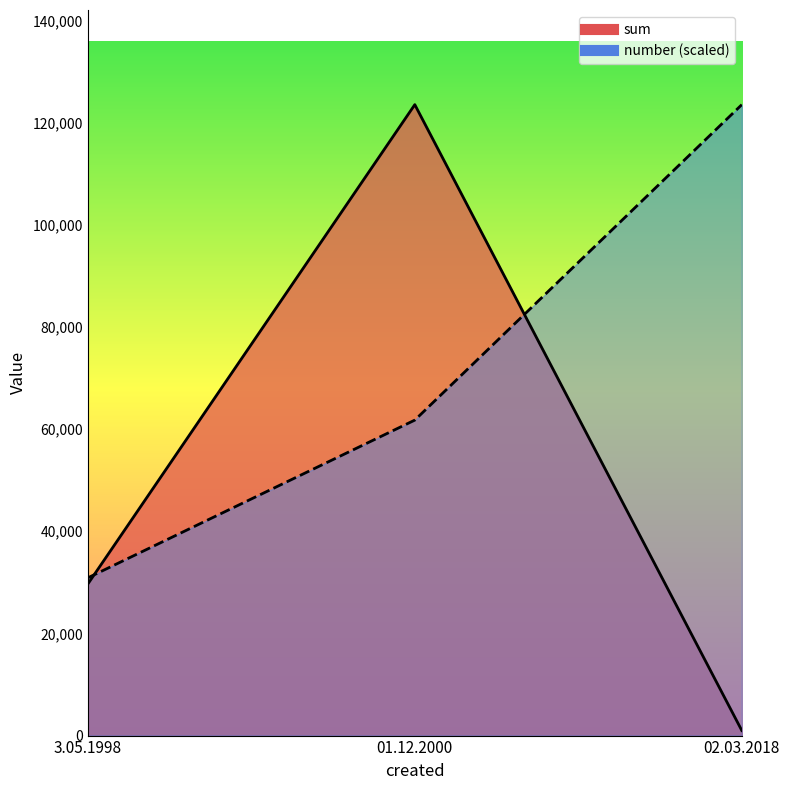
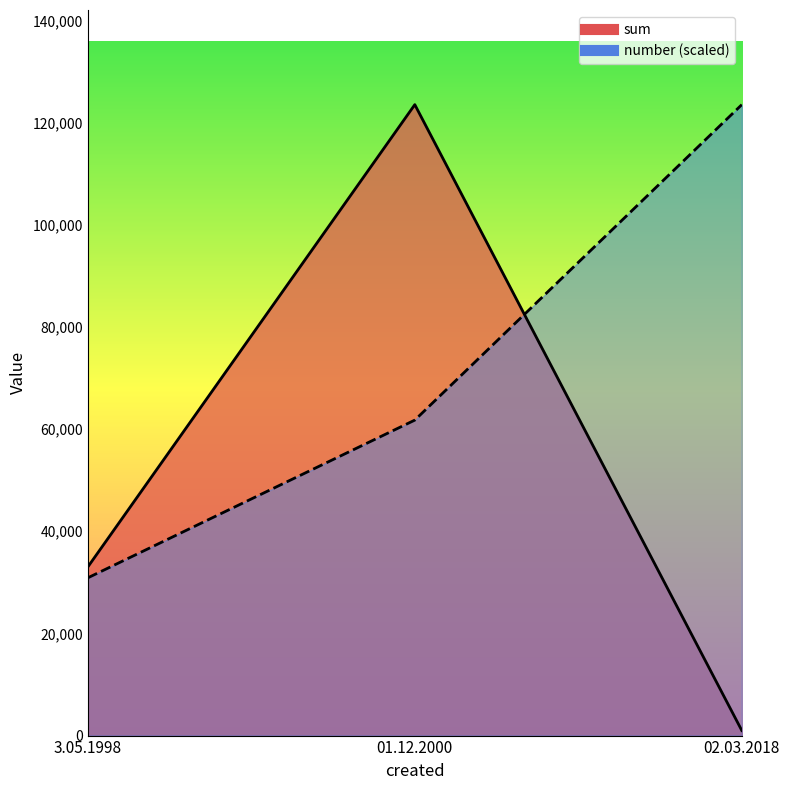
  {
    "sum": {
-     "3.05.1998": "30,000",
+     "3.05.1998": "33,000",
      "01.12.2000": "123,000",
      "02.03.2018": "1,000"
    },
    "number (scaled)": {
      "3.05.1998": "31,000",
      "01.12.2000": "62,000",
      "02.03.2018": "123,000"
    }
  }
